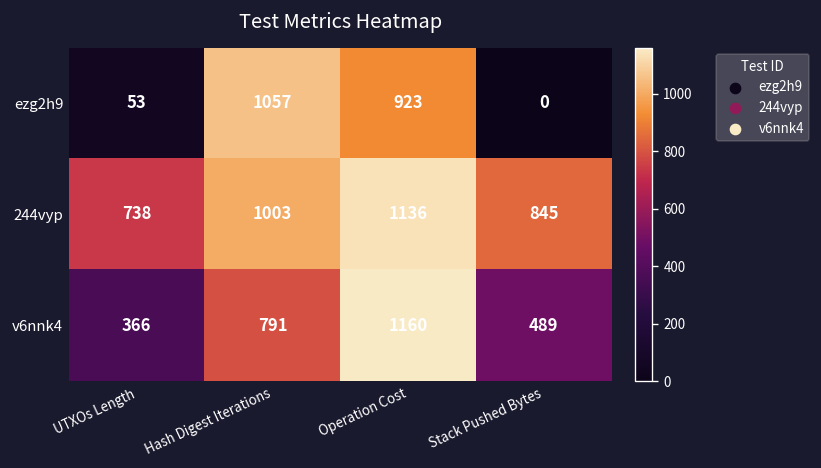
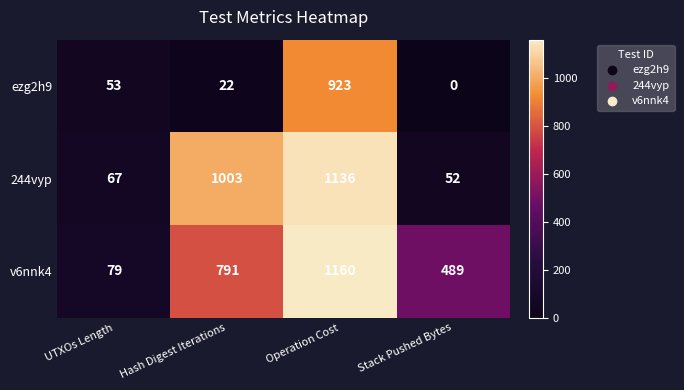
  {
    "ezg2h9": {
      "UTXOs Length": 53,
-     "Hash Digest Iterations": 1057,
+     "Hash Digest Iterations": 22,
      "Operation Cost": 923,
      "Stack Pushed Bytes": 0
    },
    "244vyp": {
-     "UTXOs Length": 738,
+     "UTXOs Length": 67,
      "Hash Digest Iterations": 1003,
      "Operation Cost": 1136,
-     "Stack Pushed Bytes": 845
+     "Stack Pushed Bytes": 52
    },
    "v6nnk4": {
-     "UTXOs Length": 366,
+     "UTXOs Length": 79,
      "Hash Digest Iterations": 791,
      "Operation Cost": 1160,
      "Stack Pushed Bytes": 489
    }
  }
